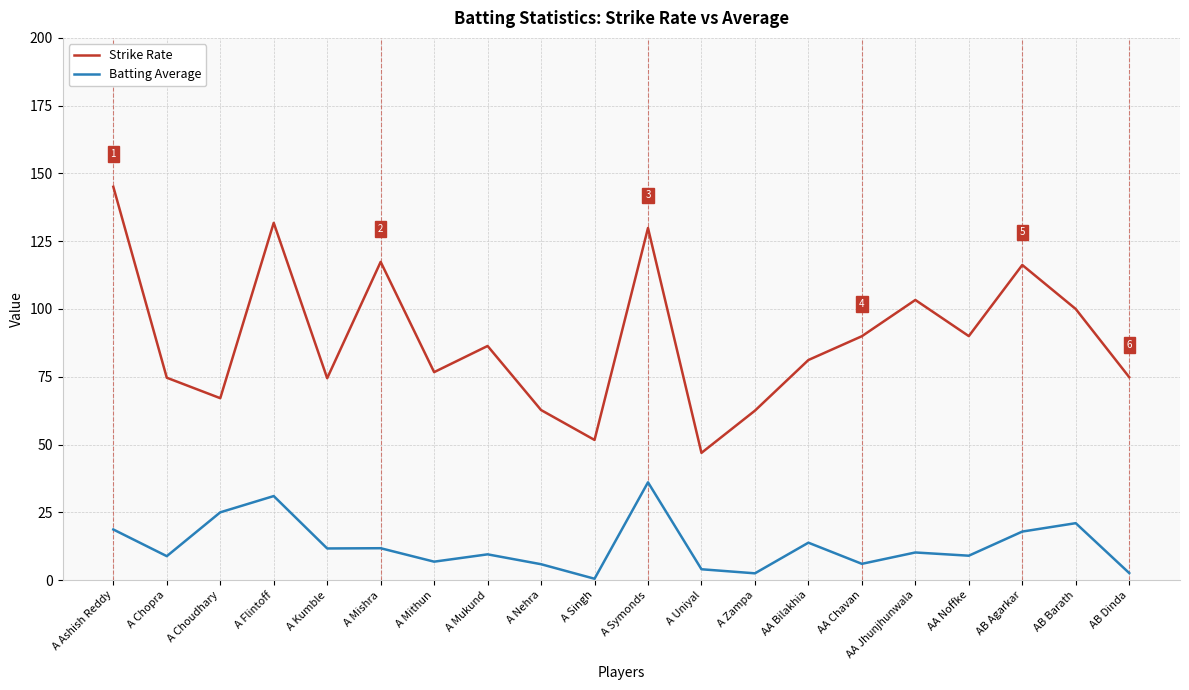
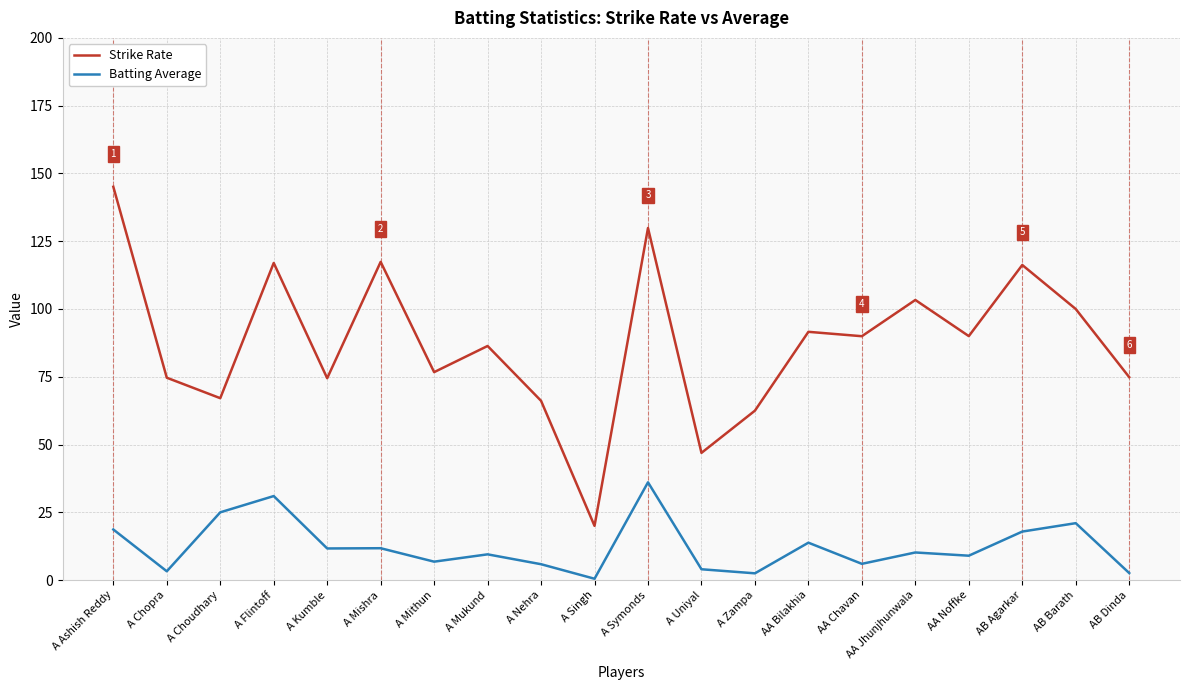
  {
    "Strike Rate": {
      "A Ashish Reddy": 145,
      "A Chopra": 75,
      "A Choudhary": 67,
-     "A Flintoff": 132,
+     "A Flintoff": 117,
      "A Kumble": 74,
      "A Mishra": 117,
      "A Mithun": 77,
      "A Mukund": 86,
-     "A Nehra": 63,
-     "A Singh": 52,
+     "A Nehra": 66,
+     "A Singh": 20,
      "A Symonds": 130,
      "A Uniyal": 47,
      "A Zampa": 63,
-     "AA Bilakhia": 81,
+     "AA Bilakhia": 92,
      "AA Chavan": 90,
      "AA Jhunjhunwala": 103,
      "AA Noffke": 90,
      "AB Agarkar": 116,
      "AB Barath": 100,
      "AB Dinda": 75
    },
    "Batting Average": {
      "A Ashish Reddy": 19,
-     "A Chopra": 9,
+     "A Chopra": 3,
      "A Choudhary": 25,
      "A Flintoff": 31,
      "A Kumble": 12,
      "A Mishra": 12,
      "A Mithun": 7,
      "A Mukund": 10,
      "A Nehra": 6,
      "A Singh": 1,
      "A Symonds": 36,
      "A Uniyal": 4,
      "A Zampa": 3,
      "AA Bilakhia": 14,
      "AA Chavan": 6,
      "AA Jhunjhunwala": 10,
      "AA Noffke": 9,
      "AB Agarkar": 18,
      "AB Barath": 21,
      "AB Dinda": 3
    }
  }
